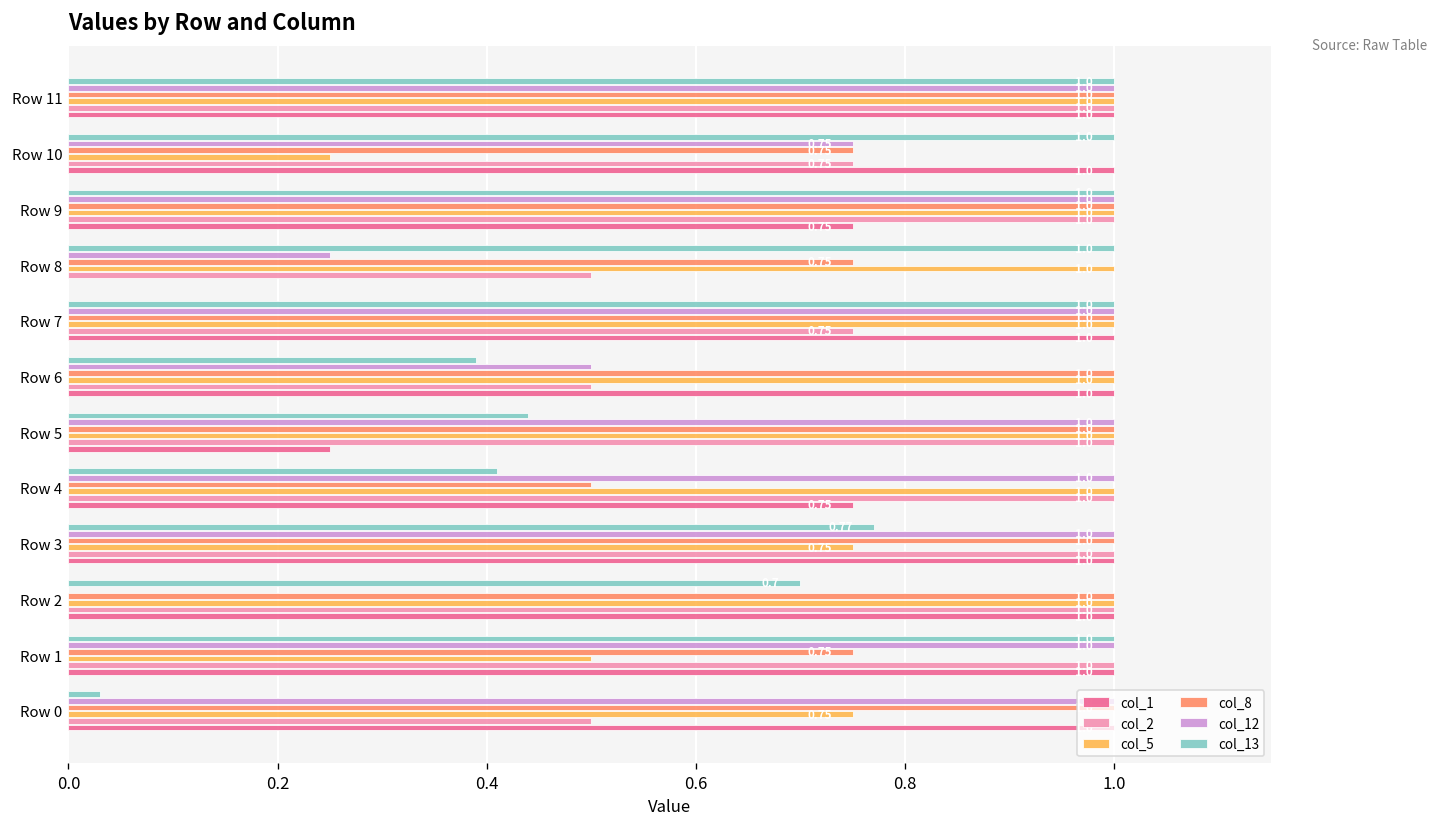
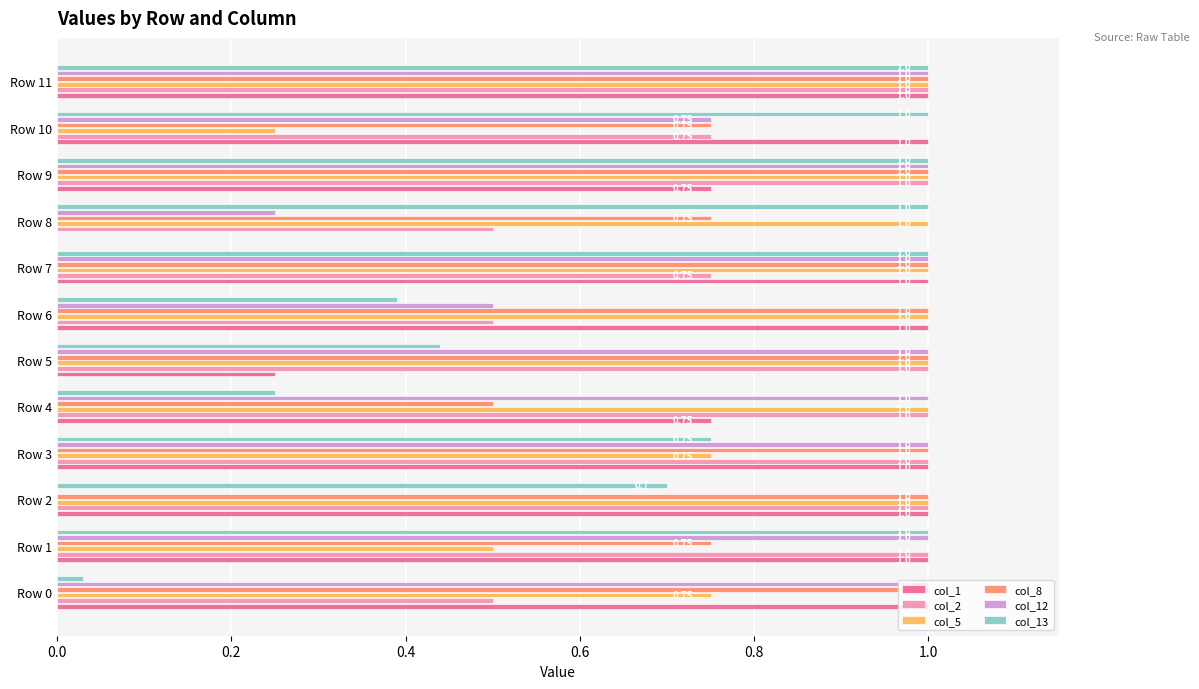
  {
    "col_13": {
      "Row 11": 1.00,
      "Row 10": 1.00,
      "Row 9": 1.00,
      "Row 8": 1.00,
      "Row 7": 1.00,
      "Row 6": 0.39,
      "Row 5": 0.44,
-     "Row 4": 0.41,
-     "Row 3": 0.77,
+     "Row 4": 0.25,
+     "Row 3": 0.75,
      "Row 2": 0.70,
      "Row 1": 1.00,
      "Row 0": 0.03
    }
  }
